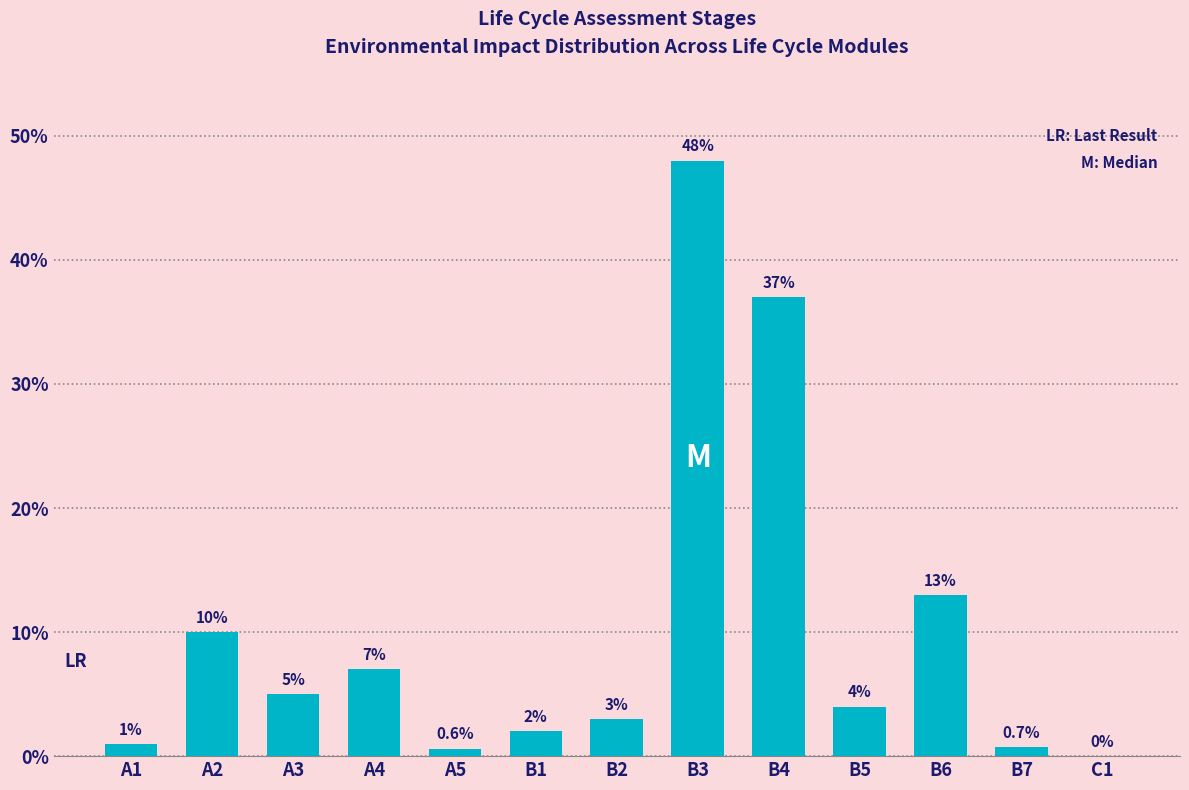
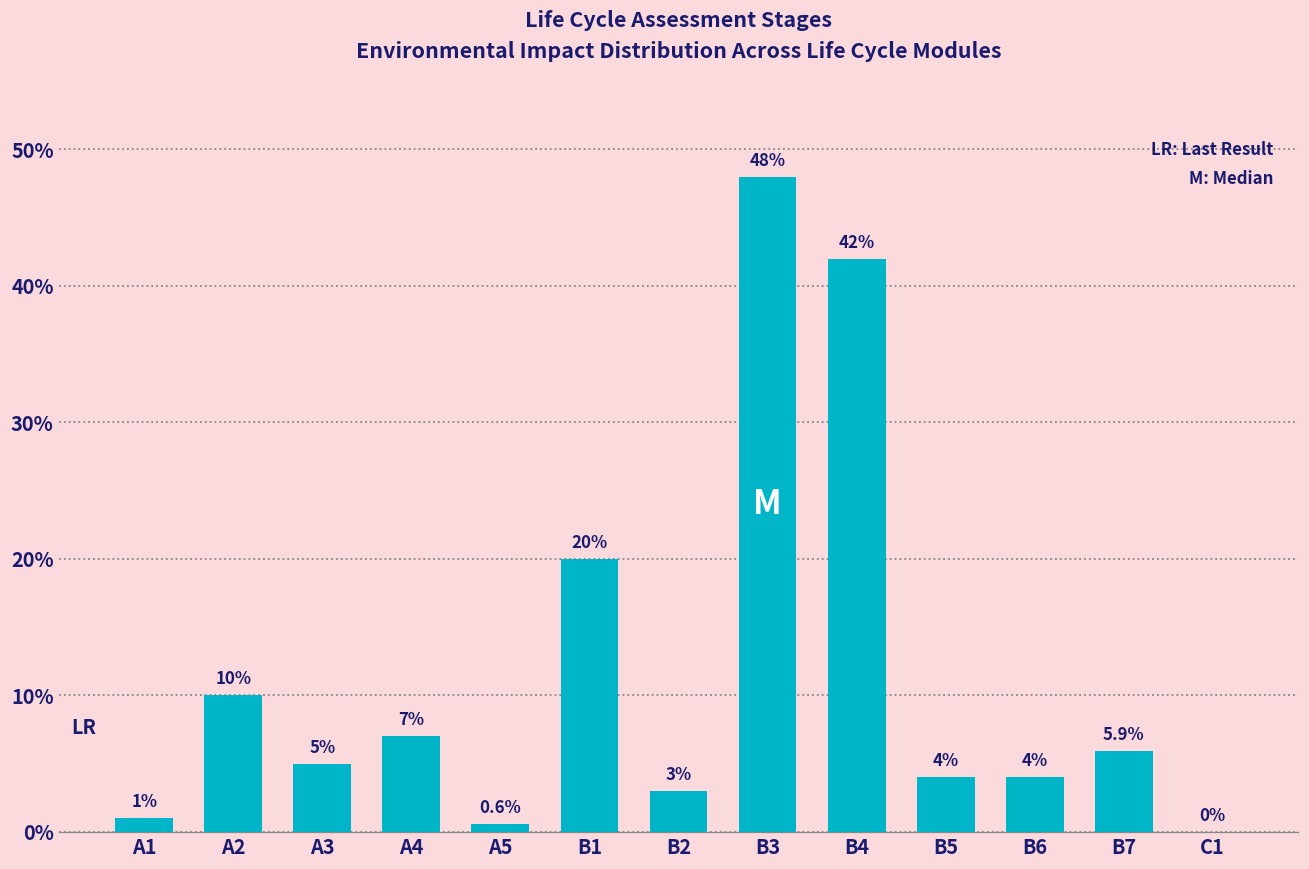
  {
    "A1": "1%",
    "A2": "10%",
    "A3": "5%",
    "A4": "7%",
    "A5": "0.6%",
-   "B1": "2%",
+   "B1": "20%",
    "B2": "3%",
    "B3": "48%",
-   "B4": "37%",
+   "B4": "42%",
    "B5": "4%",
-   "B6": "13%",
-   "B7": "0.7%",
+   "B6": "4%",
+   "B7": "5.9%",
    "C1": "0%"
  }
